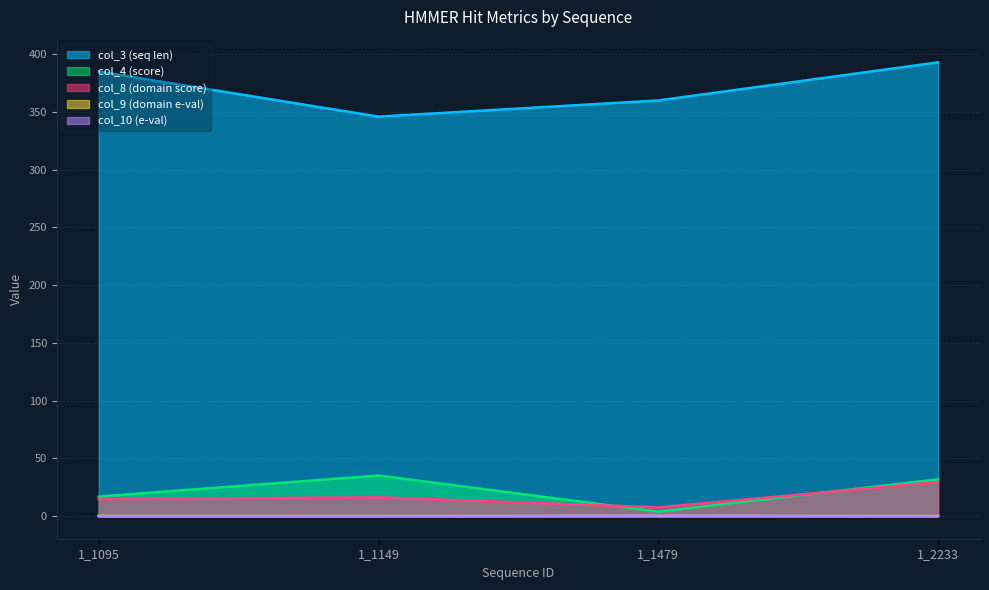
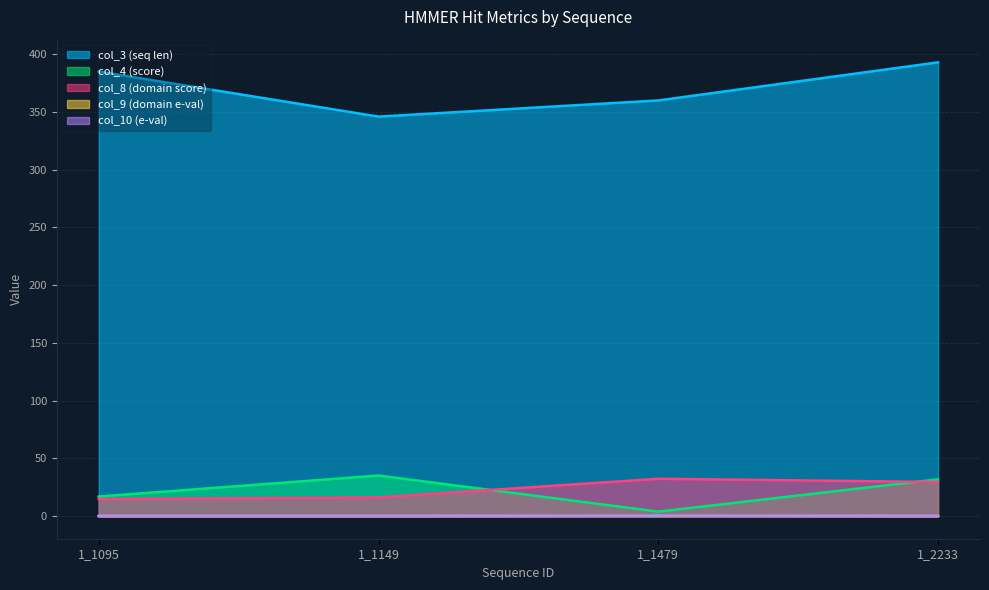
  {
    "col_3 (seq len)": {
      "1_1149": 346,
      "1_1479": 360,
      "1_2233": 393
    },
    "col_4 (score)": {
      "1_1095": 17,
      "1_1149": 35,
      "1_1479": 4,
      "1_2233": 32
    },
    "col_8 (domain score)": {
      "1_1095": 15,
      "1_1149": 16,
-     "1_1479": 8,
+     "1_1479": 32,
      "1_2233": 30
    },
    "col_10 (e-val)": {
      "1_1095": 0,
      "1_1149": 0,
      "1_1479": 0,
      "1_2233": 0
    }
  }
